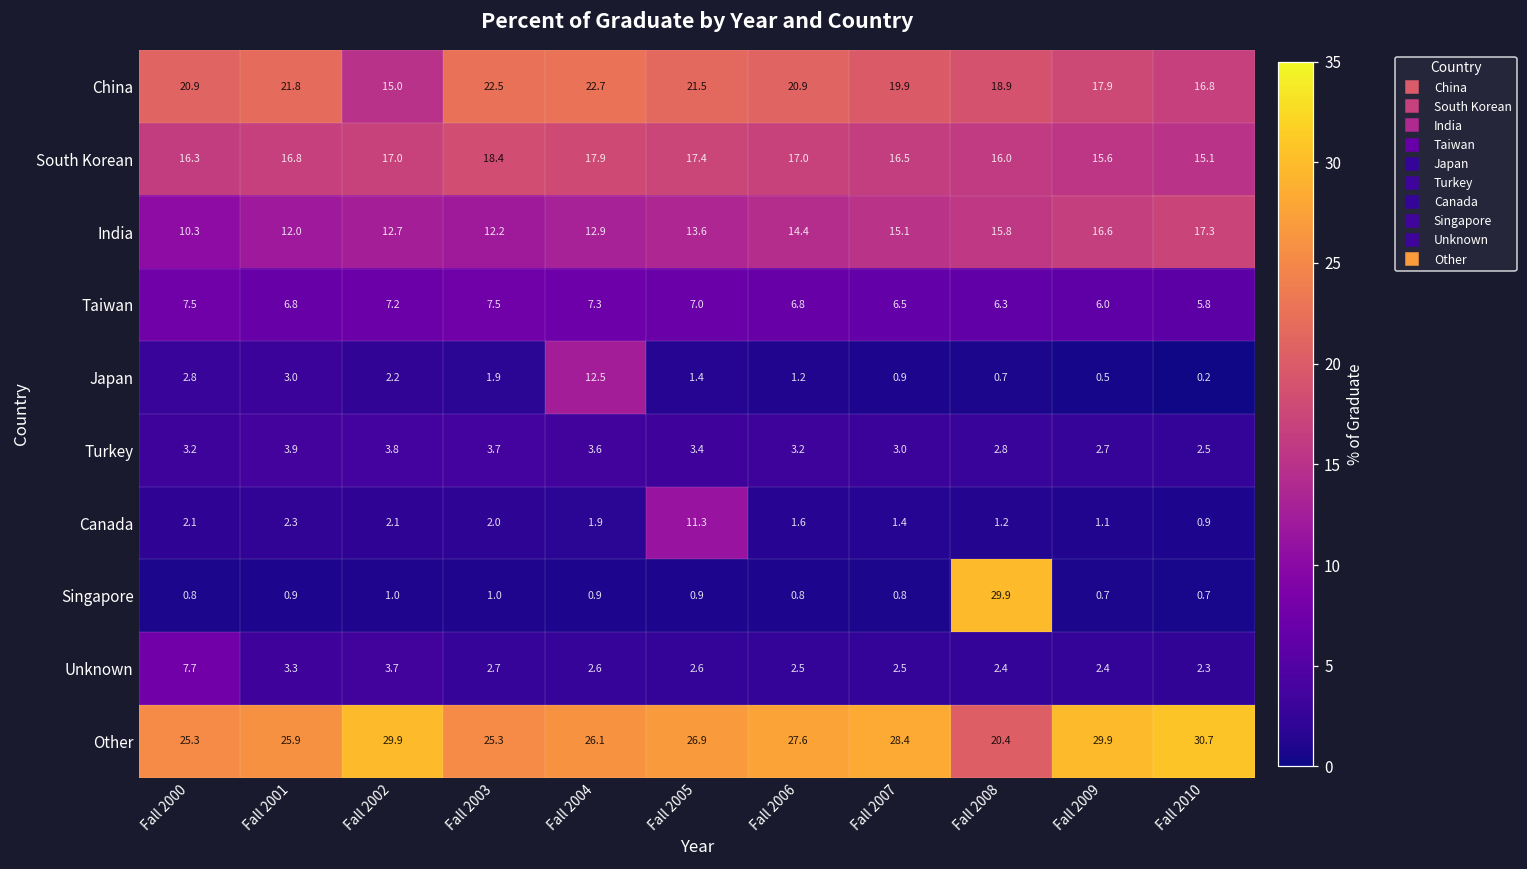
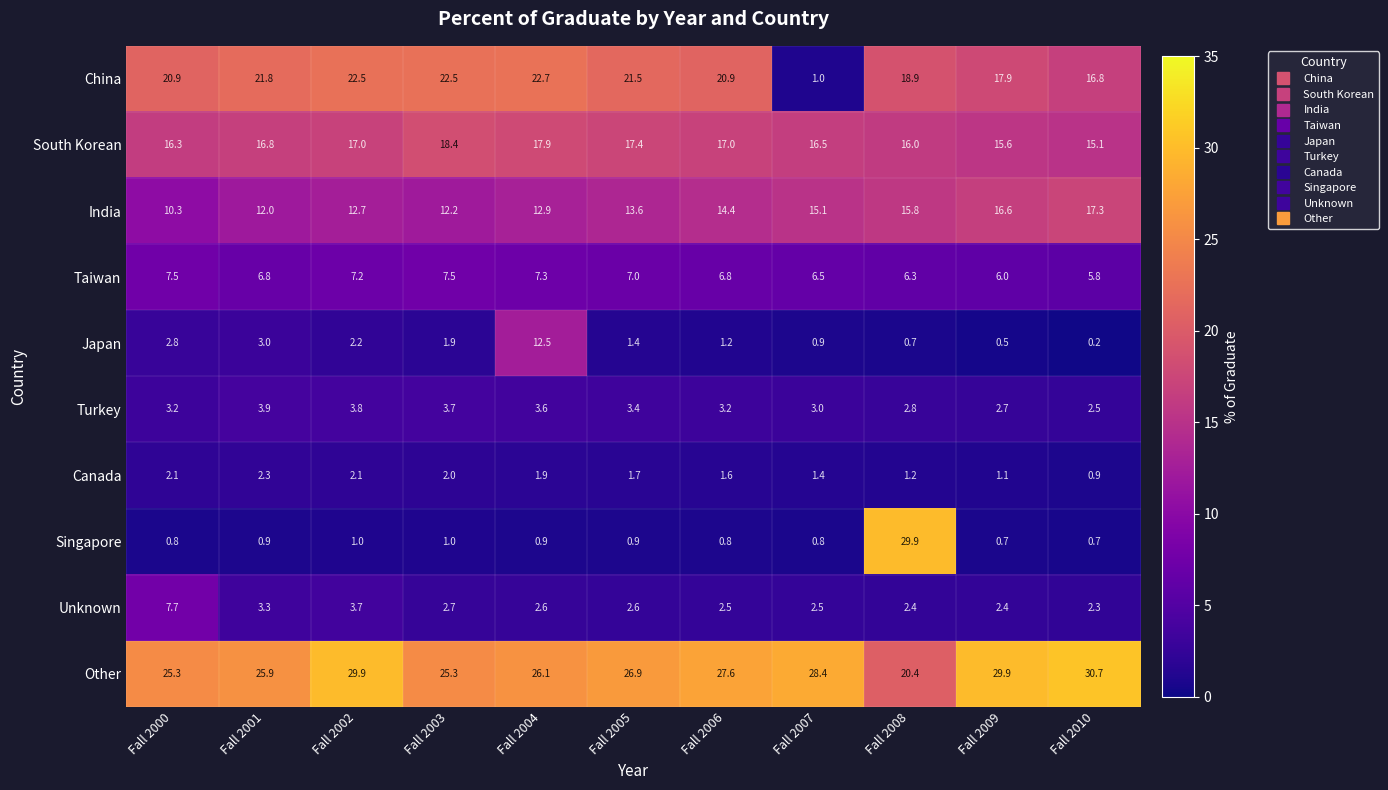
  {
    "China": {
      "Fall 2000": 20.9,
      "Fall 2001": 21.8,
-     "Fall 2002": 15.0,
+     "Fall 2002": 22.5,
      "Fall 2003": 22.5,
      "Fall 2004": 22.7,
      "Fall 2005": 21.5,
      "Fall 2006": 20.9,
-     "Fall 2007": 19.9,
+     "Fall 2007": 1.0,
      "Fall 2008": 18.9,
      "Fall 2009": 17.9,
      "Fall 2010": 16.8
    },
    "South Korean": {
      "Fall 2000": 16.3,
      "Fall 2001": 16.8,
      "Fall 2002": 17.0,
      "Fall 2003": 18.4,
      "Fall 2004": 17.9,
      "Fall 2005": 17.4,
      "Fall 2006": 17.0,
      "Fall 2007": 16.5,
      "Fall 2008": 16.0,
      "Fall 2009": 15.6,
      "Fall 2010": 15.1
    },
    "India": {
      "Fall 2000": 10.3,
      "Fall 2001": 12.0,
      "Fall 2002": 12.7,
      "Fall 2003": 12.2,
      "Fall 2004": 12.9,
      "Fall 2005": 13.6,
      "Fall 2006": 14.4,
      "Fall 2007": 15.1,
      "Fall 2008": 15.8,
      "Fall 2009": 16.6,
      "Fall 2010": 17.3
    },
    "Taiwan": {
      "Fall 2000": 7.5,
      "Fall 2001": 6.8,
      "Fall 2002": 7.2,
      "Fall 2003": 7.5,
      "Fall 2004": 7.3,
      "Fall 2005": 7.0,
      "Fall 2006": 6.8,
      "Fall 2007": 6.5,
      "Fall 2008": 6.3,
      "Fall 2009": 6.0,
      "Fall 2010": 5.8
    },
    "Japan": {
      "Fall 2000": 2.8,
      "Fall 2001": 3.0,
      "Fall 2002": 2.2,
      "Fall 2003": 1.9,
      "Fall 2004": 12.5,
      "Fall 2005": 1.4,
      "Fall 2006": 1.2,
      "Fall 2007": 0.9,
      "Fall 2008": 0.7,
      "Fall 2009": 0.5,
      "Fall 2010": 0.2
    },
    "Turkey": {
      "Fall 2000": 3.2,
      "Fall 2001": 3.9,
      "Fall 2002": 3.8,
      "Fall 2003": 3.7,
      "Fall 2004": 3.6,
      "Fall 2005": 3.4,
      "Fall 2006": 3.2,
      "Fall 2007": 3.0,
      "Fall 2008": 2.8,
      "Fall 2009": 2.7,
      "Fall 2010": 2.5
    },
    "Canada": {
      "Fall 2000": 2.1,
      "Fall 2001": 2.3,
      "Fall 2002": 2.1,
      "Fall 2003": 2.0,
      "Fall 2004": 1.9,
-     "Fall 2005": 11.3,
+     "Fall 2005": 1.7,
      "Fall 2006": 1.6,
      "Fall 2007": 1.4,
      "Fall 2008": 1.2,
      "Fall 2009": 1.1,
      "Fall 2010": 0.9
    },
    "Singapore": {
      "Fall 2000": 0.8,
      "Fall 2001": 0.9,
      "Fall 2002": 1.0,
      "Fall 2003": 1.0,
      "Fall 2004": 0.9,
      "Fall 2005": 0.9,
      "Fall 2006": 0.8,
      "Fall 2007": 0.8,
      "Fall 2008": 29.9,
      "Fall 2009": 0.7,
      "Fall 2010": 0.7
    },
    "Unknown": {
      "Fall 2000": 7.7,
      "Fall 2001": 3.3,
      "Fall 2002": 3.7,
      "Fall 2003": 2.7,
      "Fall 2004": 2.6,
      "Fall 2005": 2.6,
      "Fall 2006": 2.5,
      "Fall 2007": 2.5,
      "Fall 2008": 2.4,
      "Fall 2009": 2.4,
      "Fall 2010": 2.3
    },
    "Other": {
      "Fall 2000": 25.3,
      "Fall 2001": 25.9,
      "Fall 2002": 29.9,
      "Fall 2003": 25.3,
      "Fall 2004": 26.1,
      "Fall 2005": 26.9,
      "Fall 2006": 27.6,
      "Fall 2007": 28.4,
      "Fall 2008": 20.4,
      "Fall 2009": 29.9,
      "Fall 2010": 30.7
    }
  }
